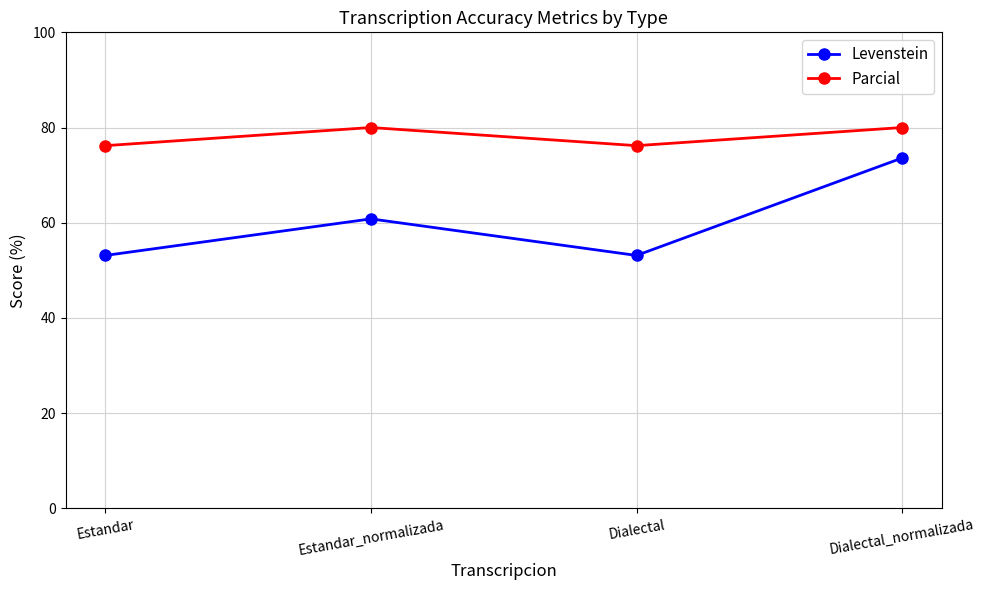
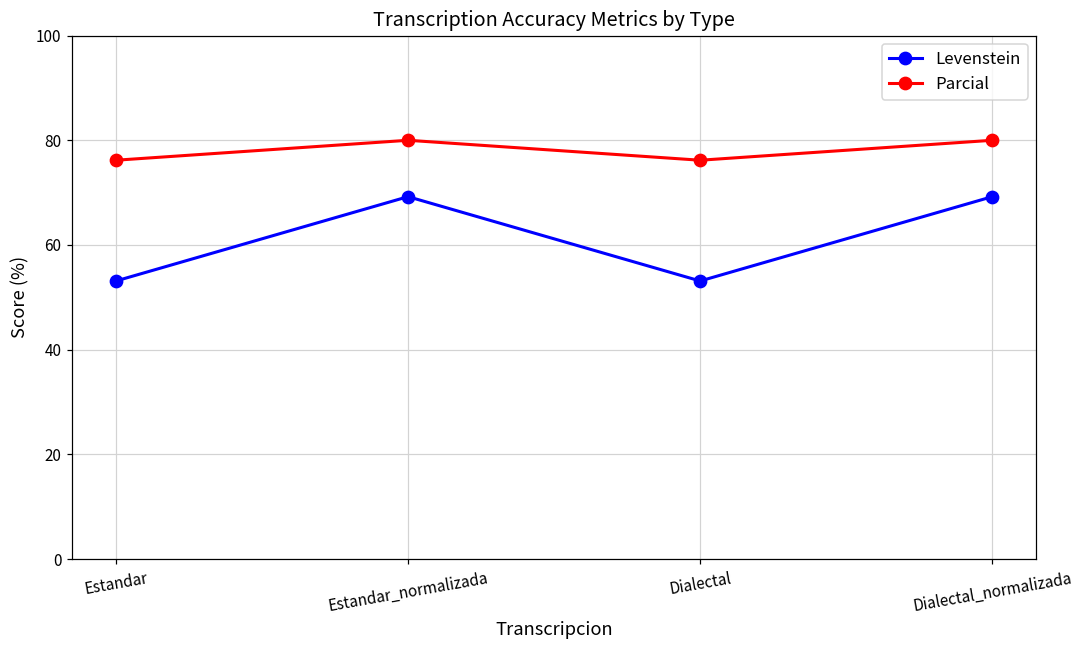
  {
    "Levenstein": {
      "Estandar": 53,
-     "Estandar_normalizada": 61,
+     "Estandar_normalizada": 69,
      "Dialectal": 53,
-     "Dialectal_normalizada": 74
+     "Dialectal_normalizada": 69
    },
    "Parcial": {
      "Estandar": 76,
      "Estandar_normalizada": 80,
      "Dialectal": 76,
      "Dialectal_normalizada": 80
    }
  }
